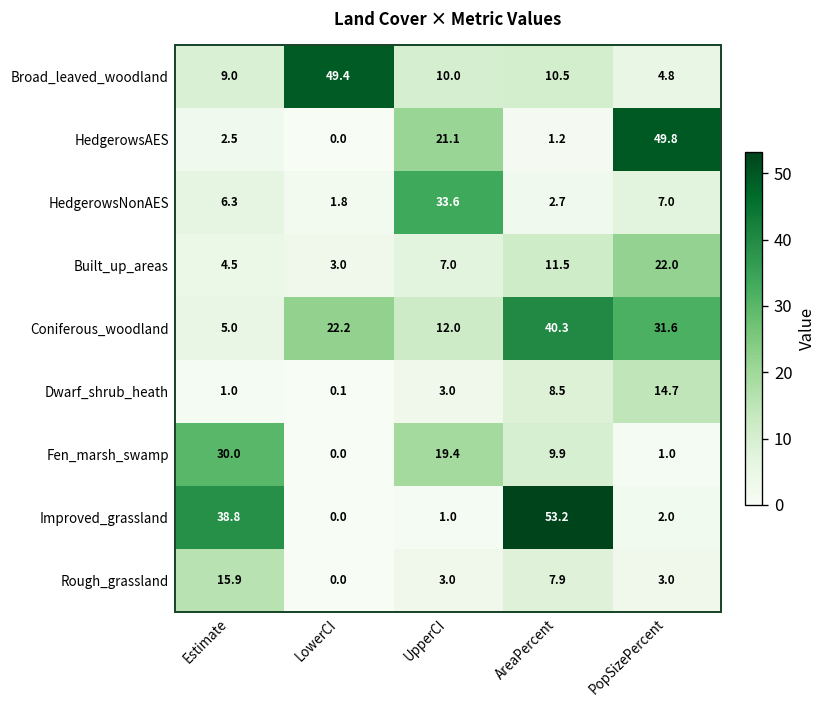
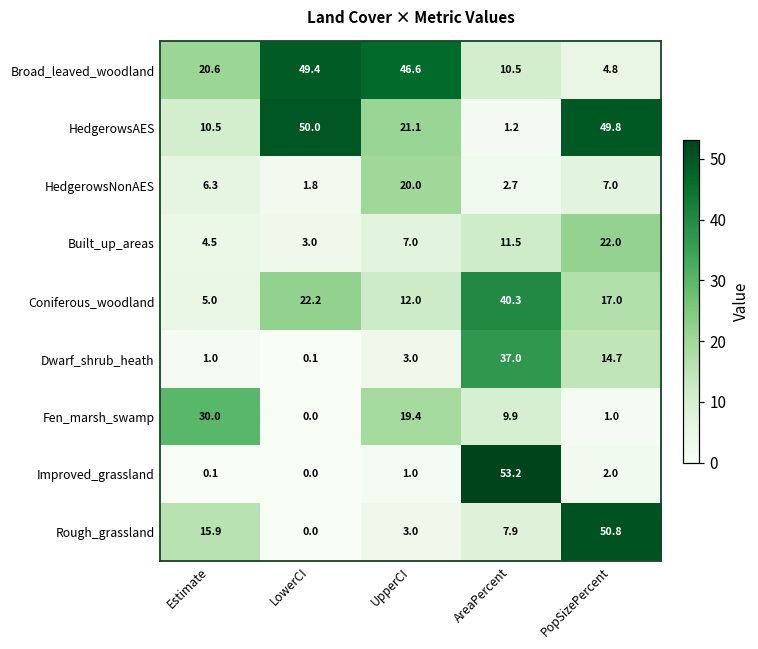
  {
    "Broad_leaved_woodland": {
-     "Estimate": 9.0,
+     "Estimate": 20.6,
      "LowerCI": 49.4,
-     "UpperCI": 10.0,
+     "UpperCI": 46.6,
      "AreaPercent": 10.5,
      "PopSizePercent": 4.8
    },
    "HedgerowsAES": {
-     "Estimate": 2.5,
-     "LowerCI": 0.0,
+     "Estimate": 10.5,
+     "LowerCI": 50.0,
      "UpperCI": 21.1,
      "AreaPercent": 1.2,
      "PopSizePercent": 49.8
    },
    "HedgerowsNonAES": {
      "Estimate": 6.3,
      "LowerCI": 1.8,
-     "UpperCI": 33.6,
+     "UpperCI": 20.0,
      "AreaPercent": 2.7,
      "PopSizePercent": 7.0
    },
    "Built_up_areas": {
      "Estimate": 4.5,
      "LowerCI": 3.0,
      "UpperCI": 7.0,
      "AreaPercent": 11.5,
      "PopSizePercent": 22.0
    },
    "Coniferous_woodland": {
      "Estimate": 5.0,
      "LowerCI": 22.2,
      "UpperCI": 12.0,
      "AreaPercent": 40.3,
-     "PopSizePercent": 31.6
+     "PopSizePercent": 17.0
    },
    "Dwarf_shrub_heath": {
      "Estimate": 1.0,
      "LowerCI": 0.1,
      "UpperCI": 3.0,
-     "AreaPercent": 8.5,
+     "AreaPercent": 37.0,
      "PopSizePercent": 14.7
    },
    "Fen_marsh_swamp": {
      "Estimate": 30.0,
      "LowerCI": 0.0,
      "UpperCI": 19.4,
      "AreaPercent": 9.9,
      "PopSizePercent": 1.0
    },
    "Improved_grassland": {
-     "Estimate": 38.8,
+     "Estimate": 0.1,
      "LowerCI": 0.0,
      "UpperCI": 1.0,
      "AreaPercent": 53.2,
      "PopSizePercent": 2.0
    },
    "Rough_grassland": {
      "Estimate": 15.9,
      "LowerCI": 0.0,
      "UpperCI": 3.0,
      "AreaPercent": 7.9,
-     "PopSizePercent": 3.0
+     "PopSizePercent": 50.8
    }
  }
